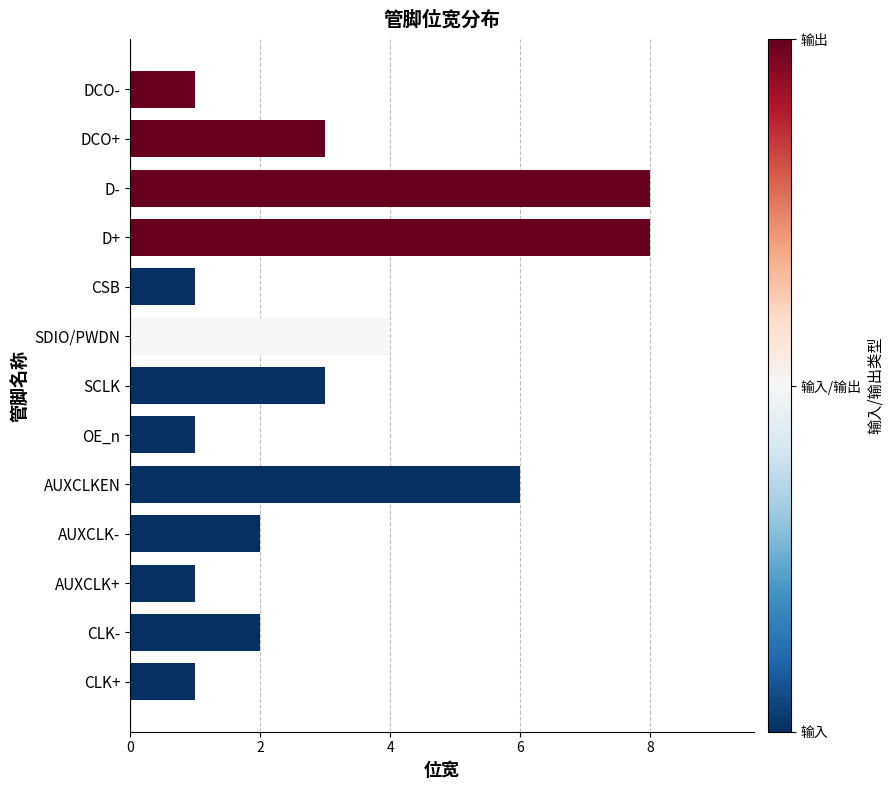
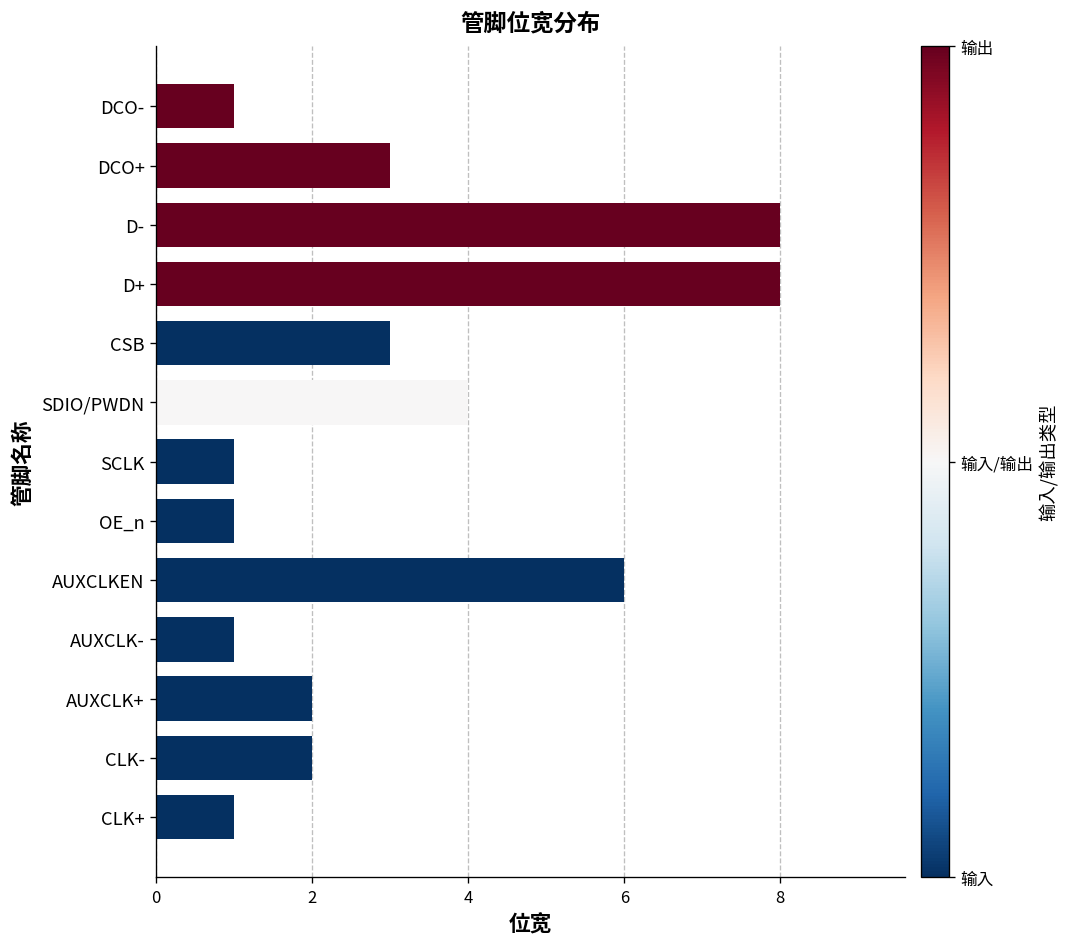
  {
    "DCO-": 1,
    "DCO+": 3,
    "D-": 8,
    "D+": 8,
-   "CSB": 1,
+   "CSB": 3,
    "SDIO/PWDN": 4,
-   "SCLK": 3,
+   "SCLK": 1,
    "OE_n": 1,
    "AUXCLKEN": 6,
-   "AUXCLK-": 2,
-   "AUXCLK+": 1,
+   "AUXCLK-": 1,
+   "AUXCLK+": 2,
    "CLK-": 2,
    "CLK+": 1
  }
